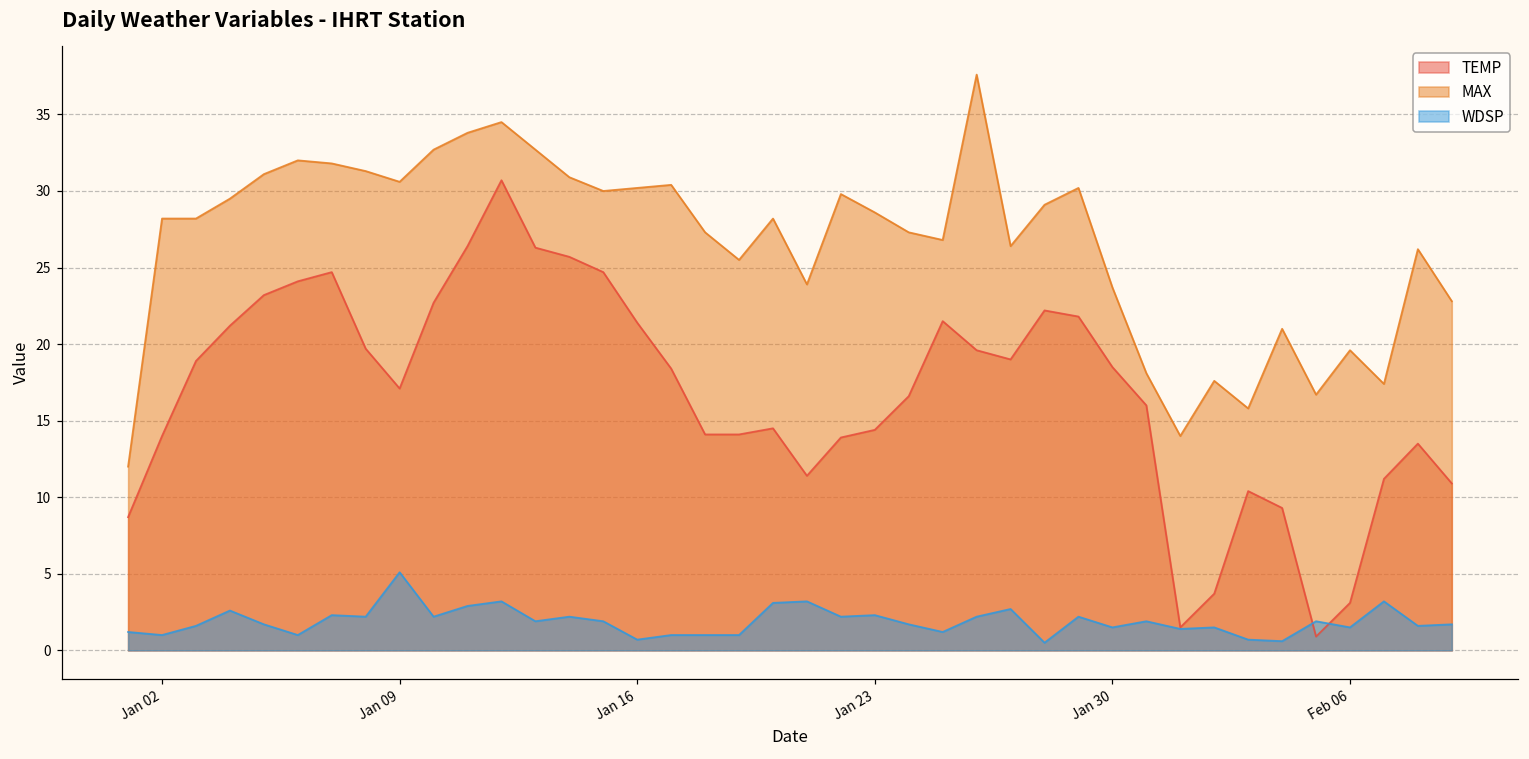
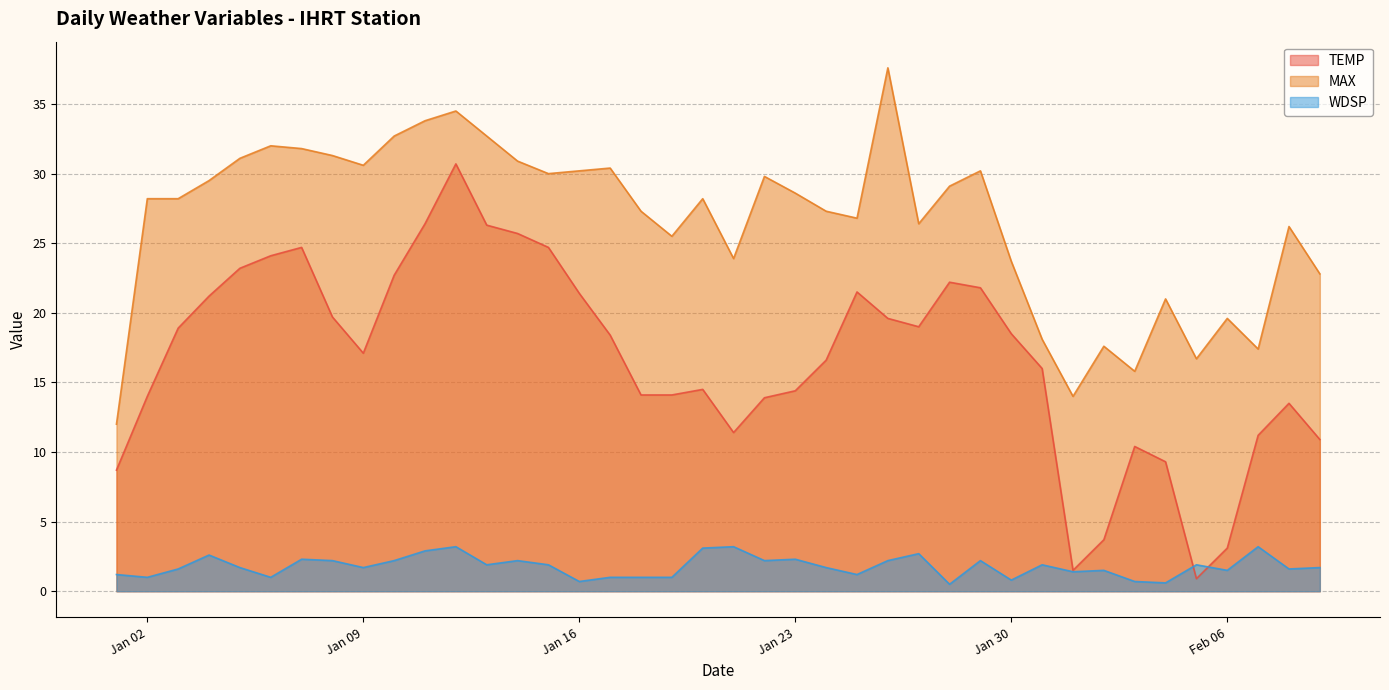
  {
    "WDSP": {
      "Jan 02": 1.0,
-     "Jan 09": 5.1,
+     "Jan 09": 1.7,
      "Jan 16": 0.7,
      "Jan 23": 2.3,
-     "Jan 30": 1.5,
+     "Jan 30": 0.8,
      "Feb 06": 1.5
    }
  }
